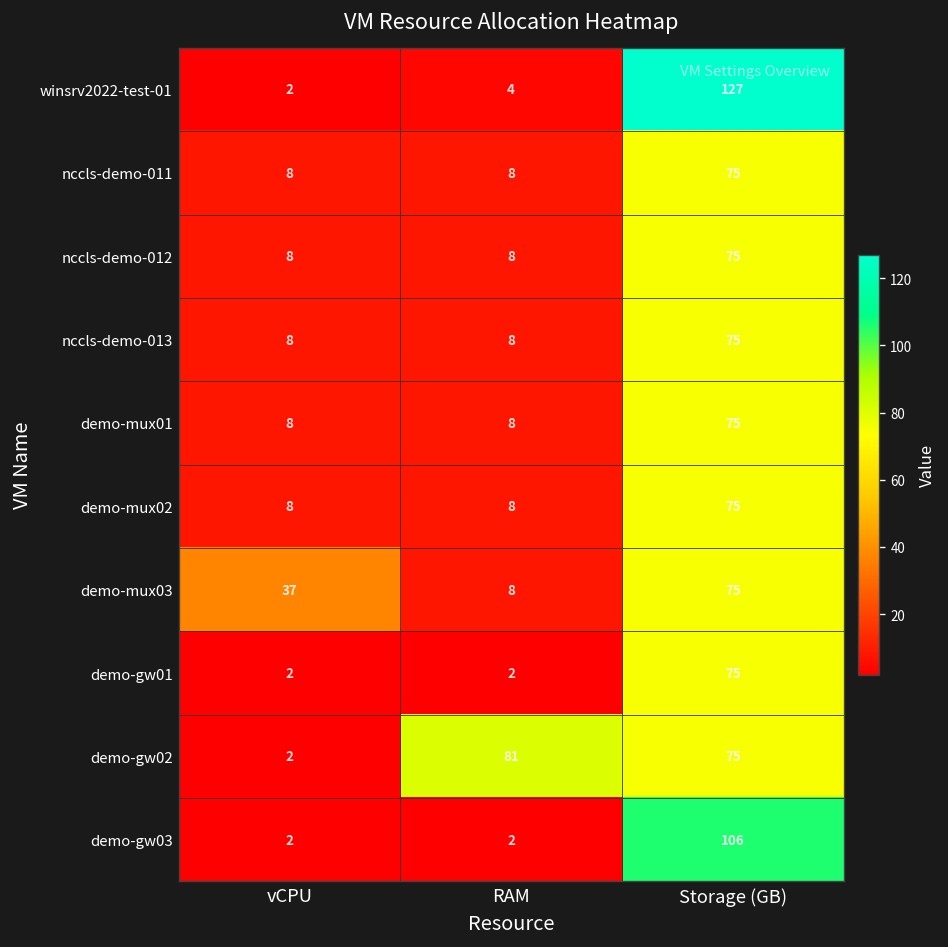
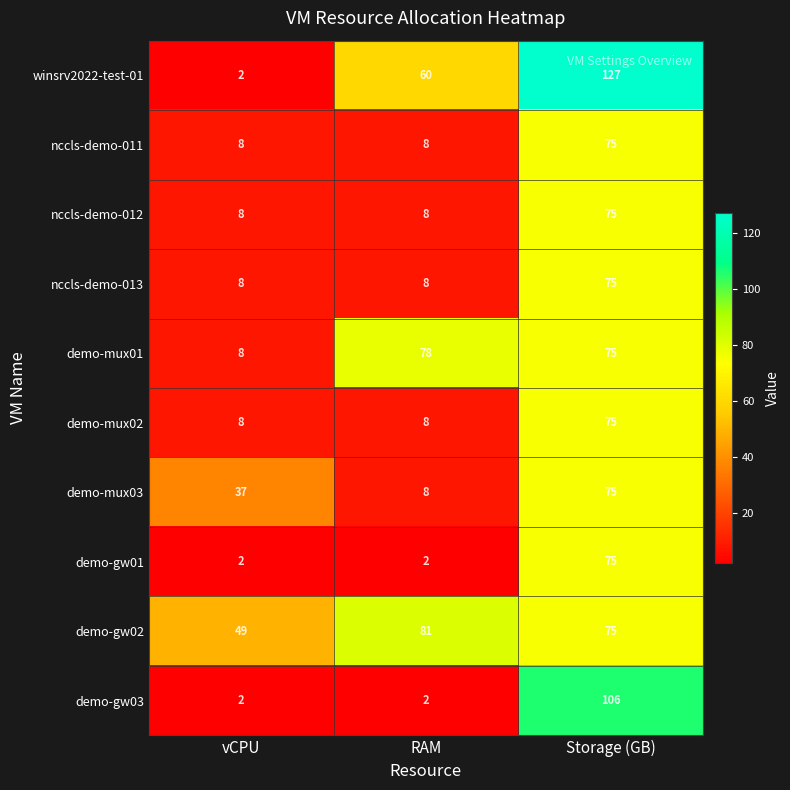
  {
    "winsrv2022-test-01": {
      "vCPU": 2,
-     "RAM": 4
+     "RAM": 60
    },
    "nccls-demo-011": {
      "vCPU": 8,
      "RAM": 8,
      "Storage (GB)": 75
    },
    "nccls-demo-012": {
      "vCPU": 8,
      "RAM": 8,
      "Storage (GB)": 75
    },
    "nccls-demo-013": {
      "vCPU": 8,
      "RAM": 8,
      "Storage (GB)": 75
    },
    "demo-mux01": {
      "vCPU": 8,
-     "RAM": 8,
+     "RAM": 78,
      "Storage (GB)": 75
    },
    "demo-mux02": {
      "vCPU": 8,
      "RAM": 8,
      "Storage (GB)": 75
    },
    "demo-mux03": {
      "vCPU": 37,
      "RAM": 8,
      "Storage (GB)": 75
    },
    "demo-gw01": {
      "vCPU": 2,
      "RAM": 2,
      "Storage (GB)": 75
    },
    "demo-gw02": {
-     "vCPU": 2,
+     "vCPU": 49,
      "RAM": 81,
      "Storage (GB)": 75
    },
    "demo-gw03": {
      "vCPU": 2,
      "RAM": 2,
      "Storage (GB)": 106
    }
  }
